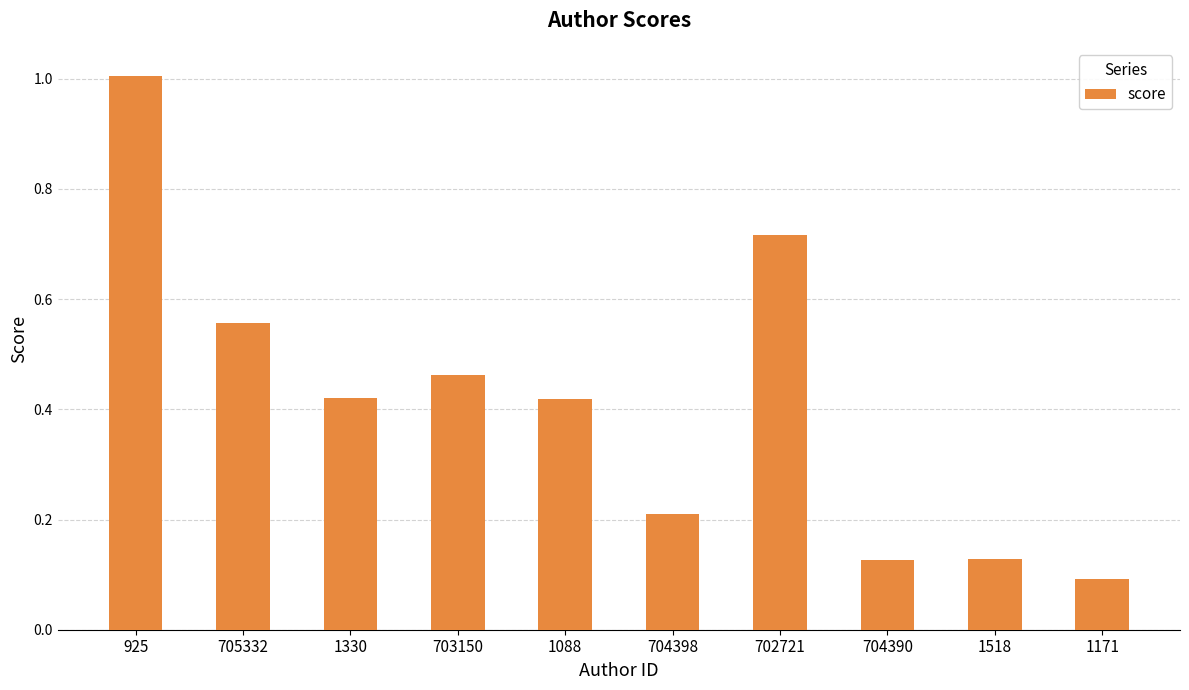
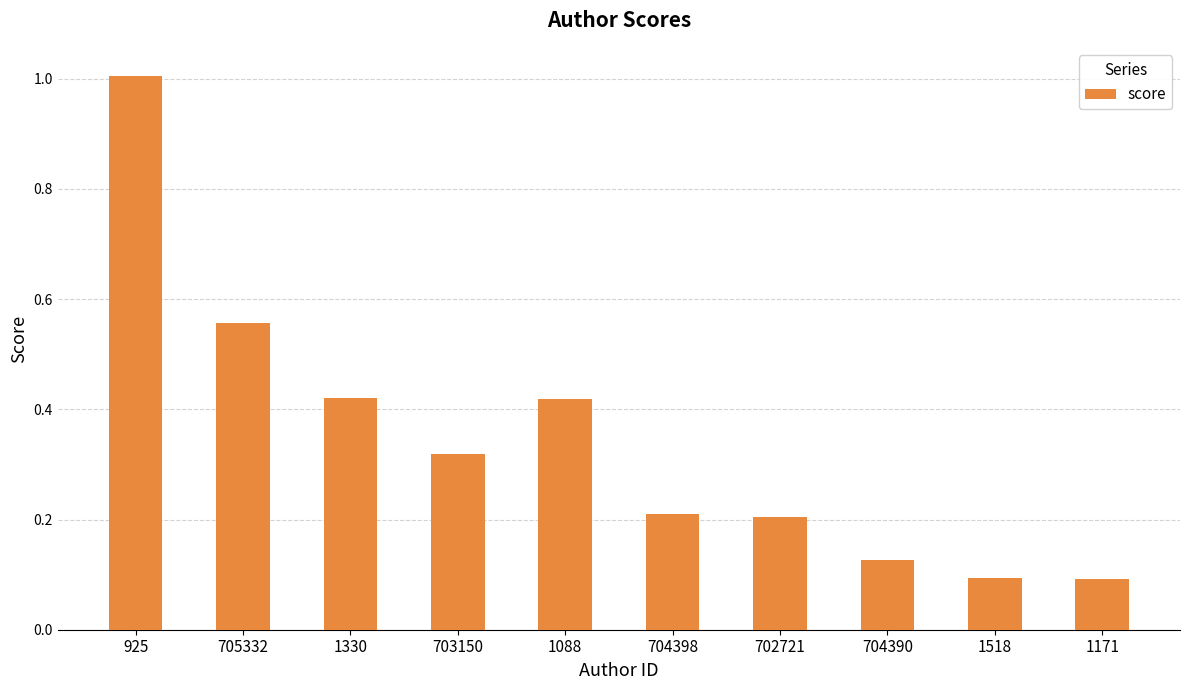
  {
    "925": 1.01,
    "705332": 0.56,
    "1330": 0.42,
-   "703150": 0.46,
+   "703150": 0.32,
    "1088": 0.42,
    "704398": 0.21,
-   "702721": 0.72,
+   "702721": 0.20,
    "704390": 0.13,
-   "1518": 0.13,
+   "1518": 0.09,
    "1171": 0.09
  }
